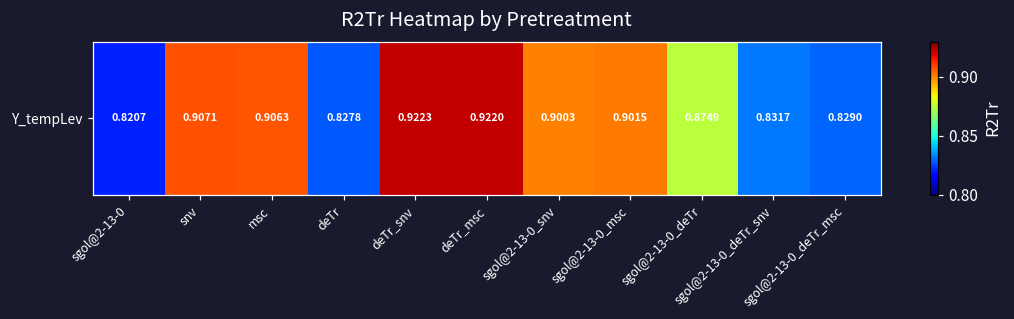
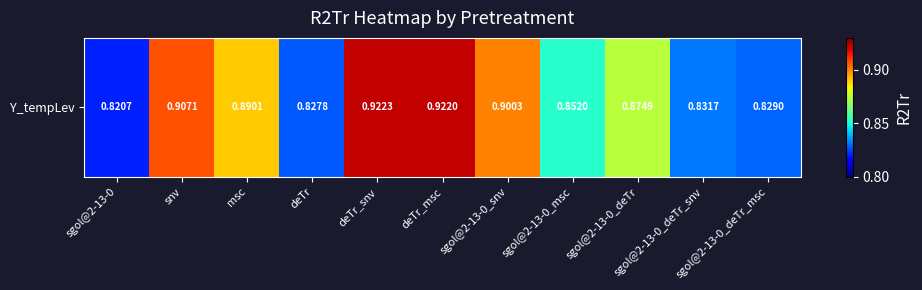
  {
    "Y_tempLev": {
      "sgol@2-13-0": 0.8207,
      "snv": 0.9071,
-     "msc": 0.9063,
+     "msc": 0.8901,
      "deTr": 0.8278,
      "deTr_snv": 0.9223,
      "deTr_msc": 0.9220,
      "sgol@2-13-0_snv": 0.9003,
-     "sgol@2-13-0_msc": 0.9015,
+     "sgol@2-13-0_msc": 0.8520,
      "sgol@2-13-0_deTr": 0.8749,
      "sgol@2-13-0_deTr_snv": 0.8317,
      "sgol@2-13-0_deTr_msc": 0.8290
    }
  }
